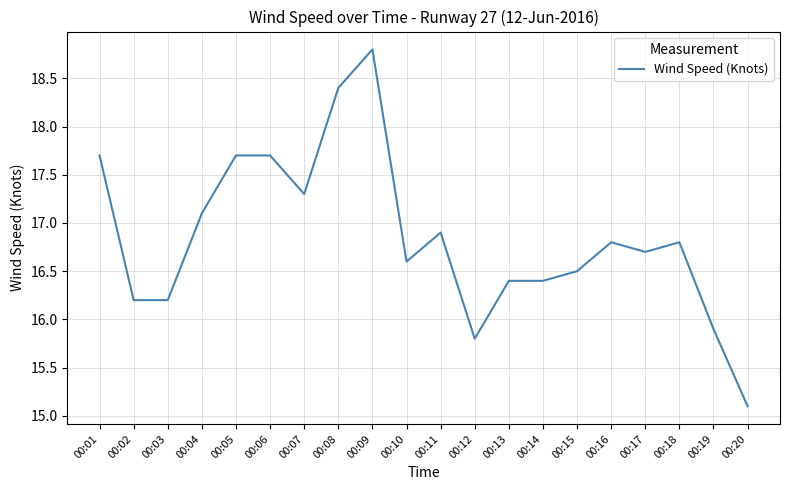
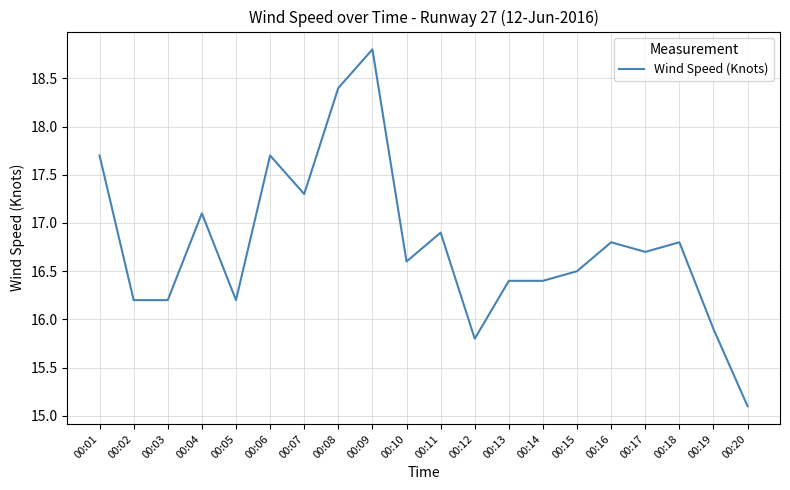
  {
    "00:01": 17.7,
    "00:02": 16.2,
    "00:03": 16.2,
    "00:04": 17.1,
-   "00:05": 17.7,
+   "00:05": 16.2,
    "00:06": 17.7,
    "00:07": 17.3,
    "00:08": 18.4,
    "00:09": 18.8,
    "00:10": 16.6,
    "00:11": 16.9,
    "00:12": 15.8,
    "00:13": 16.4,
    "00:14": 16.4,
    "00:15": 16.5,
    "00:16": 16.8,
    "00:17": 16.7,
    "00:18": 16.8,
    "00:19": 15.9,
    "00:20": 15.1
  }
